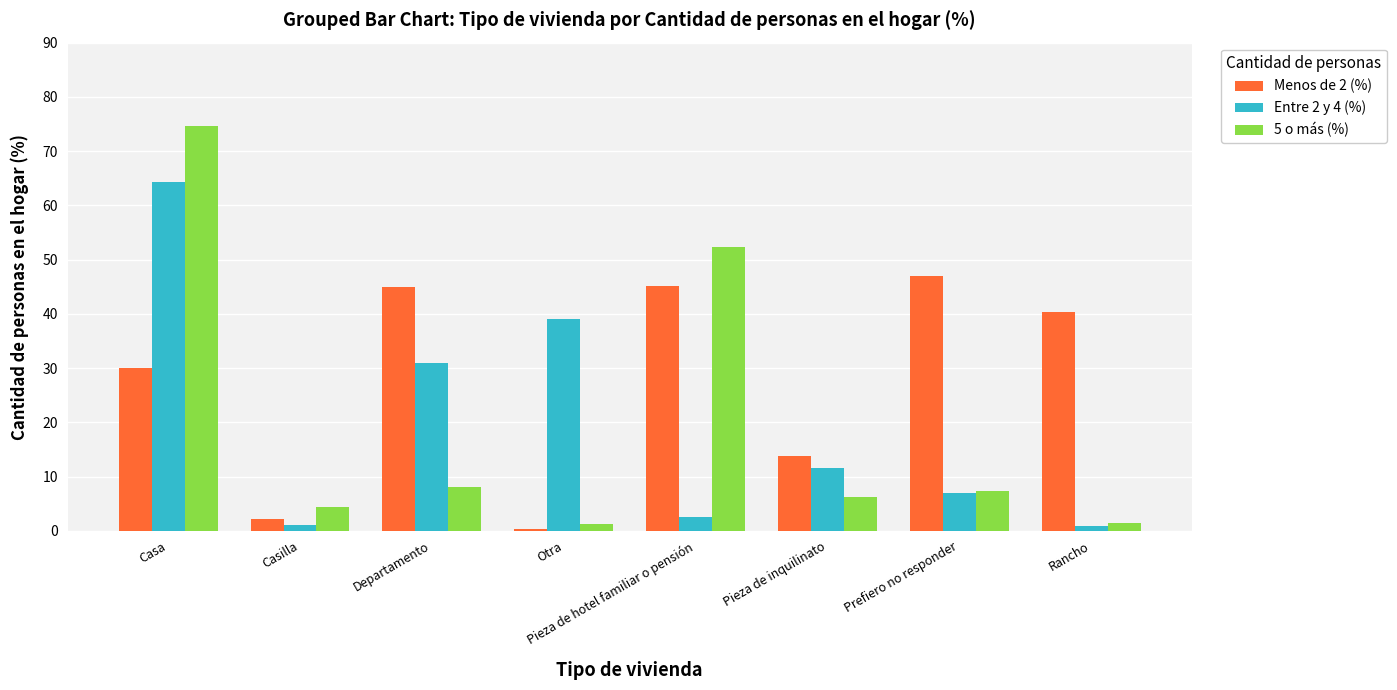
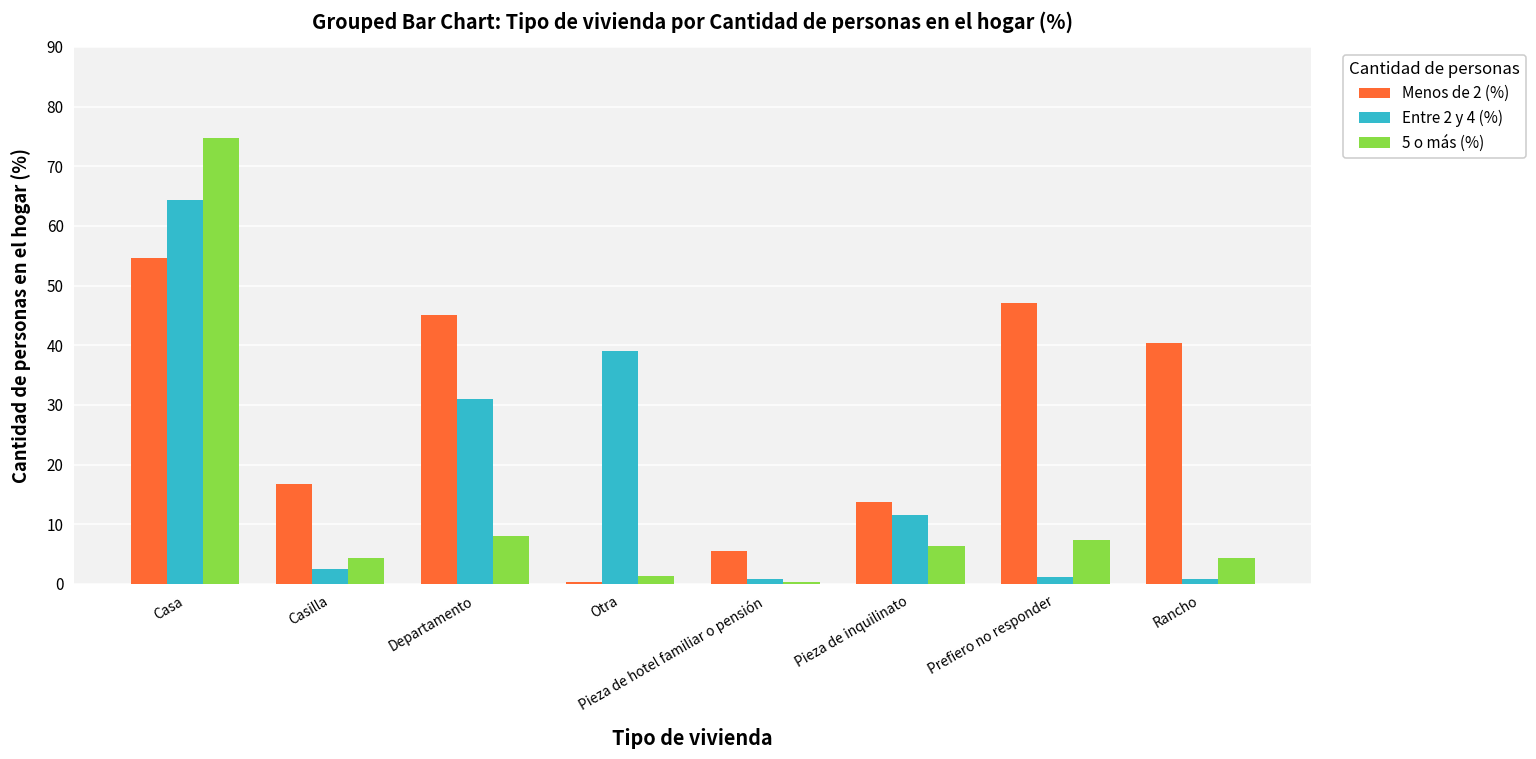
  {
    "Menos de 2 (%)": {
-     "Casa": 30,
-     "Casilla": 2,
+     "Casa": 55,
+     "Casilla": 17,
      "Departamento": 45,
-     "Pieza de hotel familiar o pensión": 45,
+     "Pieza de hotel familiar o pensión": 6,
      "Pieza de inquilinato": 14,
      "Prefiero no responder": 47,
      "Rancho": 40
    },
    "Entre 2 y 4 (%)": {
      "Casa": 64,
-     "Casilla": 1,
+     "Casilla": 3,
      "Departamento": 31,
      "Otra": 39,
-     "Pieza de hotel familiar o pensión": 3,
+     "Pieza de hotel familiar o pensión": 1,
      "Pieza de inquilinato": 12,
-     "Prefiero no responder": 7,
+     "Prefiero no responder": 1,
      "Rancho": 1
    },
    "5 o más (%)": {
      "Casa": 75,
      "Casilla": 4,
      "Departamento": 8,
      "Otra": 1,
-     "Pieza de hotel familiar o pensión": 52,
+     "Pieza de hotel familiar o pensión": 0,
      "Pieza de inquilinato": 6,
      "Prefiero no responder": 7,
-     "Rancho": 1
+     "Rancho": 4
    }
  }
